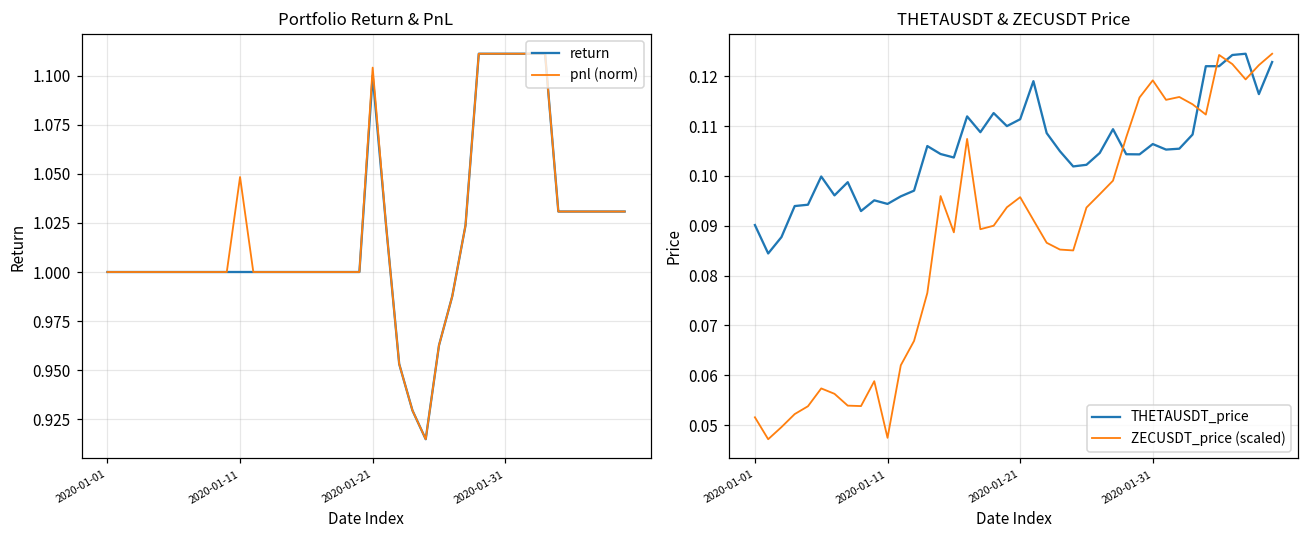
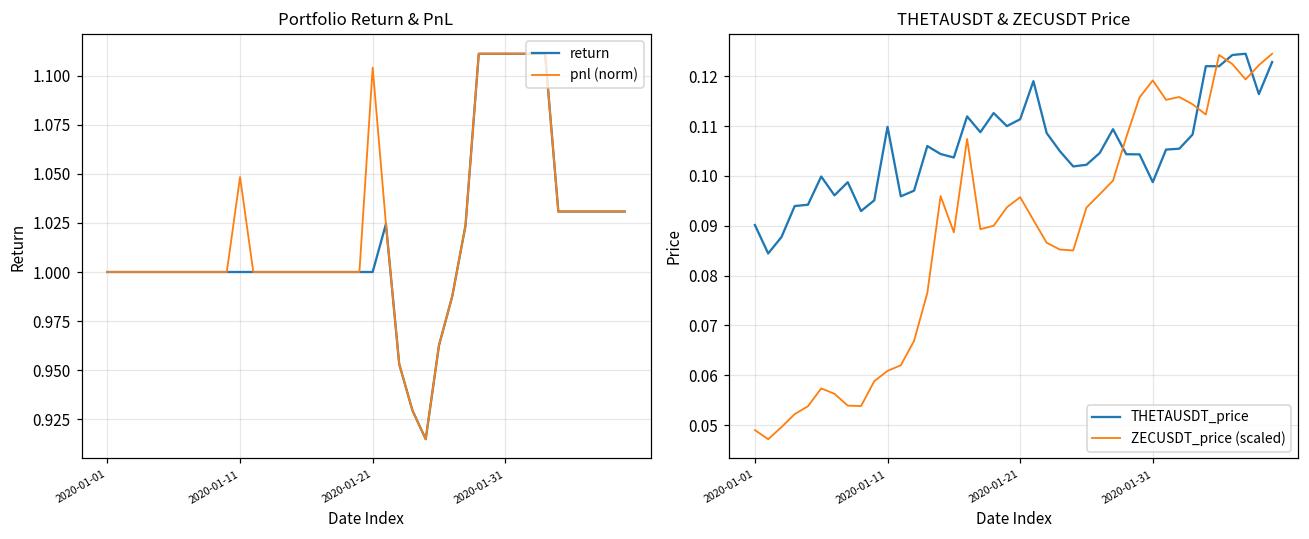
  {
    "Portfolio Return & PnL": {
      "return": {
        "2020-01-11": 1.0,
-       "2020-01-21": 1.1
+       "2020-01-21": 1.0
      },
      "pnl (norm)": {
        "2020-01-11": 1.048,
        "2020-01-21": 1.104
      }
    },
    "THETAUSDT & ZECUSDT Price": {
      "THETAUSDT_price": {
        "2020-01-01": 0.090,
-       "2020-01-11": 0.094,
+       "2020-01-11": 0.110,
        "2020-01-21": 0.111,
-       "2020-01-31": 0.106
+       "2020-01-31": 0.099
      },
      "ZECUSDT_price (scaled)": {
-       "2020-01-01": 0.052,
-       "2020-01-11": 0.047,
+       "2020-01-01": 0.049,
+       "2020-01-11": 0.061,
        "2020-01-21": 0.096,
        "2020-01-31": 0.119
      }
    }
  }
